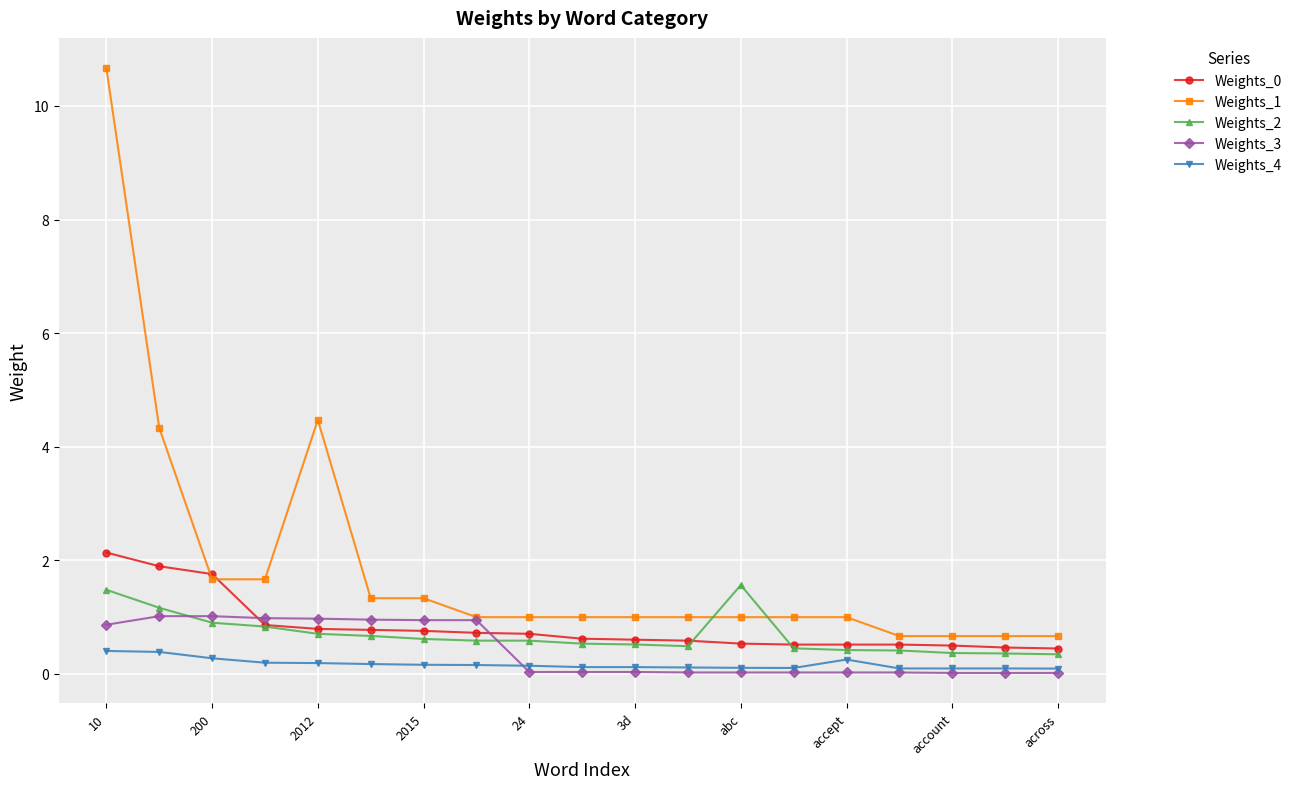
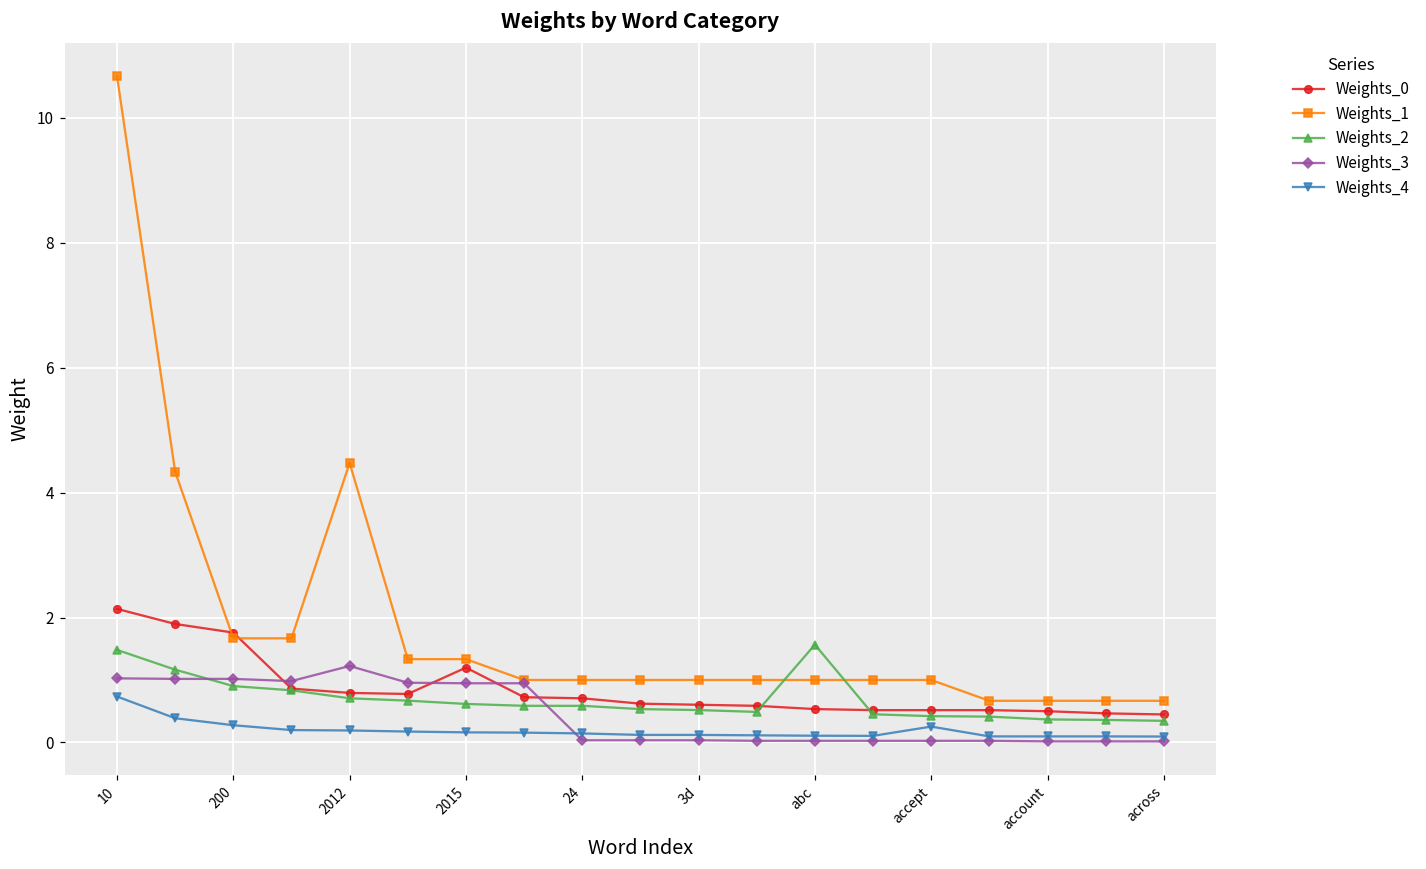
  {
    "Weights_0": {
      "10": 2.1,
      "200": 1.8,
      "2012": 0.8,
-     "2015": 0.8,
+     "2015": 1.2,
      "24": 0.7,
      "3d": 0.6,
      "abc": 0.5,
      "accept": 0.5,
      "account": 0.5,
      "across": 0.4
    },
    "Weights_1": {
      "10": 10.7,
      "200": 1.7,
      "2012": 4.5,
      "2015": 1.3,
      "24": 1.0,
      "3d": 1.0,
      "abc": 1.0,
      "accept": 1.0,
      "account": 0.7,
      "across": 0.7
    },
    "Weights_2": {
      "10": 1.5,
      "200": 0.9,
      "2012": 0.7,
      "2015": 0.6,
      "24": 0.6,
      "3d": 0.5,
      "abc": 1.6,
      "accept": 0.4,
      "account": 0.4,
      "across": 0.3
    },
    "Weights_3": {
-     "10": 0.9,
+     "10": 1.0,
      "200": 1.0,
-     "2012": 1.0,
+     "2012": 1.2,
      "2015": 0.9,
      "24": 0.0,
      "3d": 0.0,
      "abc": 0.0,
      "accept": 0.0,
      "account": 0.0,
      "across": 0.0
    },
    "Weights_4": {
-     "10": 0.4,
+     "10": 0.7,
      "200": 0.3,
      "2012": 0.2,
      "2015": 0.2,
      "24": 0.1,
      "3d": 0.1,
      "abc": 0.1,
      "accept": 0.3,
      "account": 0.1,
      "across": 0.1
    }
  }
